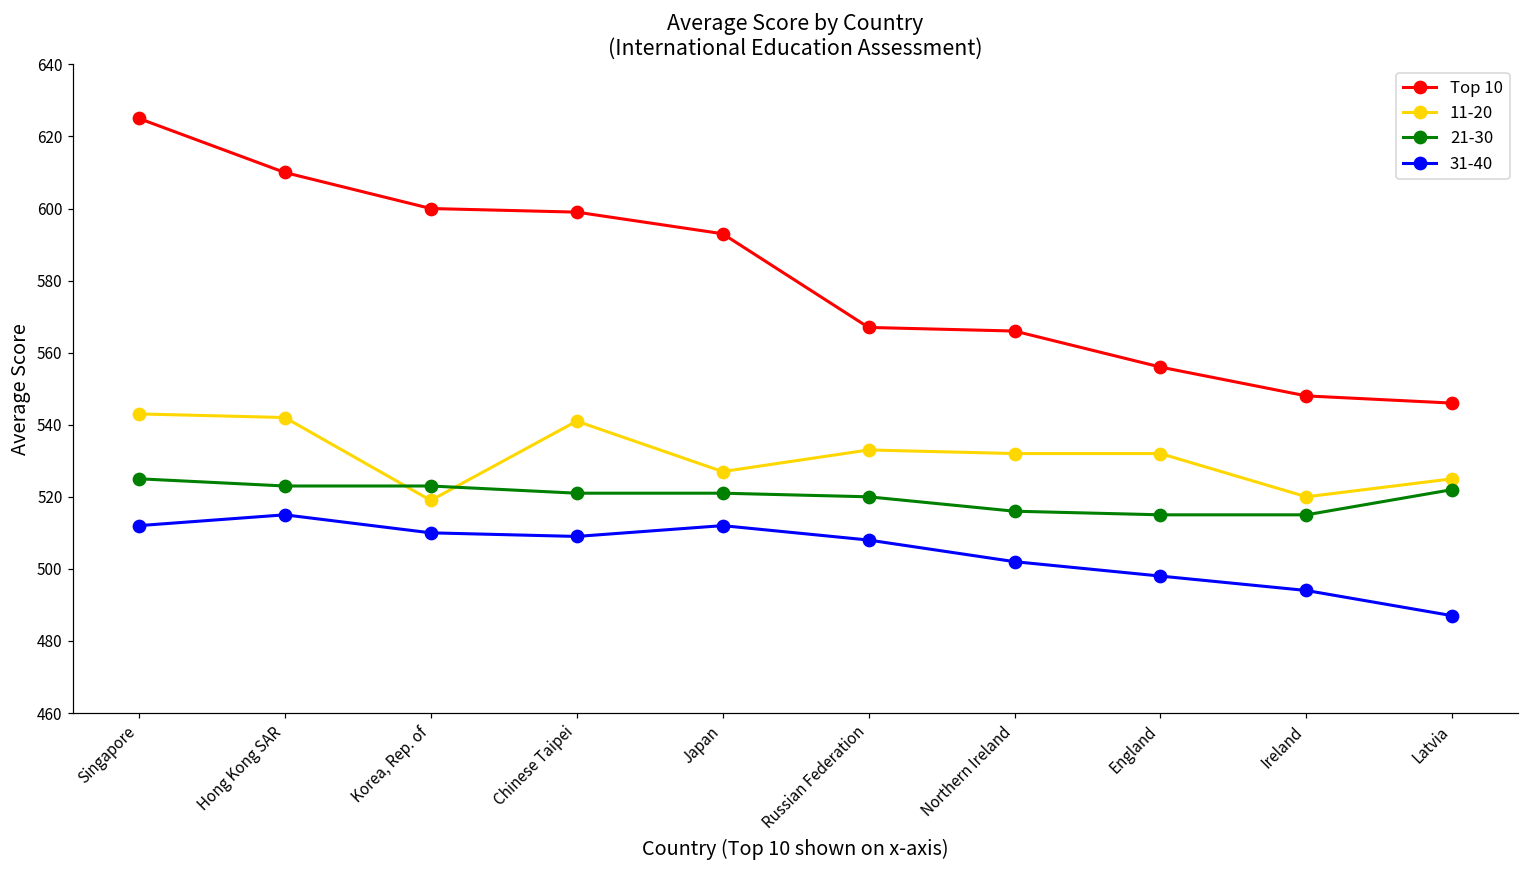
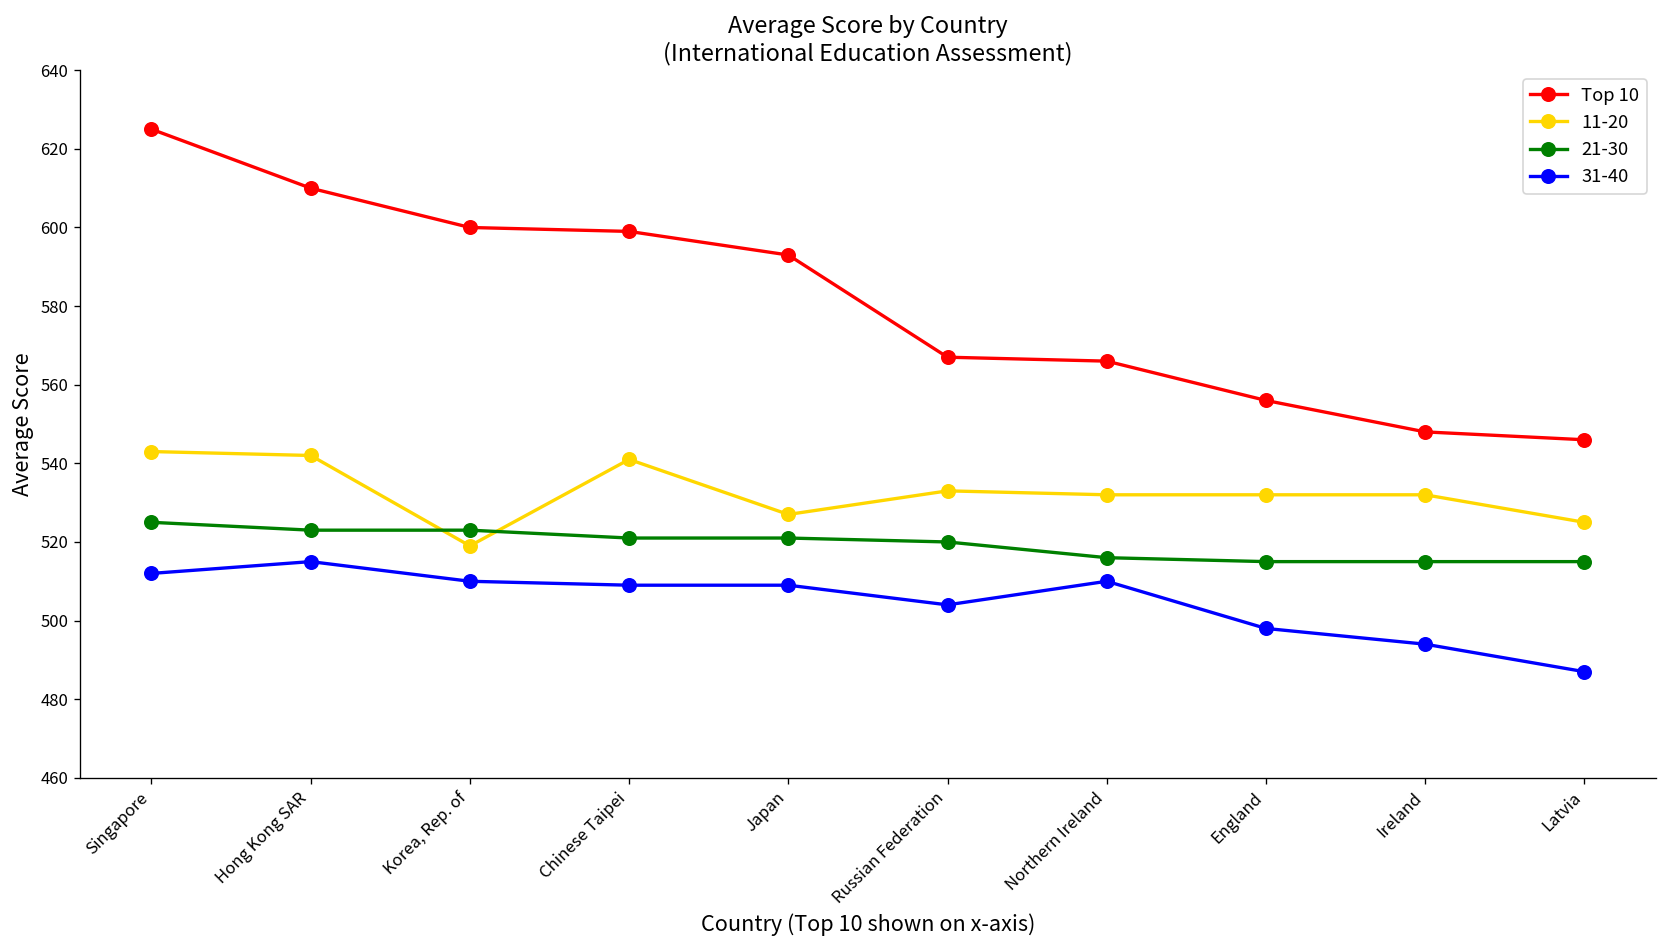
  {
    "Top 10": {
      "Singapore": 625,
      "Hong Kong SAR": 610,
      "Korea, Rep. of": 600,
      "Chinese Taipei": 599,
      "Japan": 593,
      "Russian Federation": 567,
      "Northern Ireland": 566,
      "England": 556,
      "Ireland": 548,
      "Latvia": 546
    },
    "11-20": {
      "Singapore": 543,
      "Hong Kong SAR": 542,
      "Korea, Rep. of": 519,
      "Chinese Taipei": 541,
      "Japan": 527,
      "Russian Federation": 533,
      "Northern Ireland": 532,
      "England": 532,
-     "Ireland": 520,
+     "Ireland": 532,
      "Latvia": 525
    },
    "21-30": {
      "Singapore": 525,
      "Hong Kong SAR": 523,
      "Korea, Rep. of": 523,
      "Chinese Taipei": 521,
      "Japan": 521,
      "Russian Federation": 520,
      "Northern Ireland": 516,
      "England": 515,
      "Ireland": 515,
-     "Latvia": 522
+     "Latvia": 515
    },
    "31-40": {
      "Singapore": 512,
      "Hong Kong SAR": 515,
      "Korea, Rep. of": 510,
      "Chinese Taipei": 509,
-     "Japan": 512,
-     "Russian Federation": 508,
-     "Northern Ireland": 502,
+     "Japan": 509,
+     "Russian Federation": 504,
+     "Northern Ireland": 510,
      "England": 498,
      "Ireland": 494,
      "Latvia": 487
    }
  }
